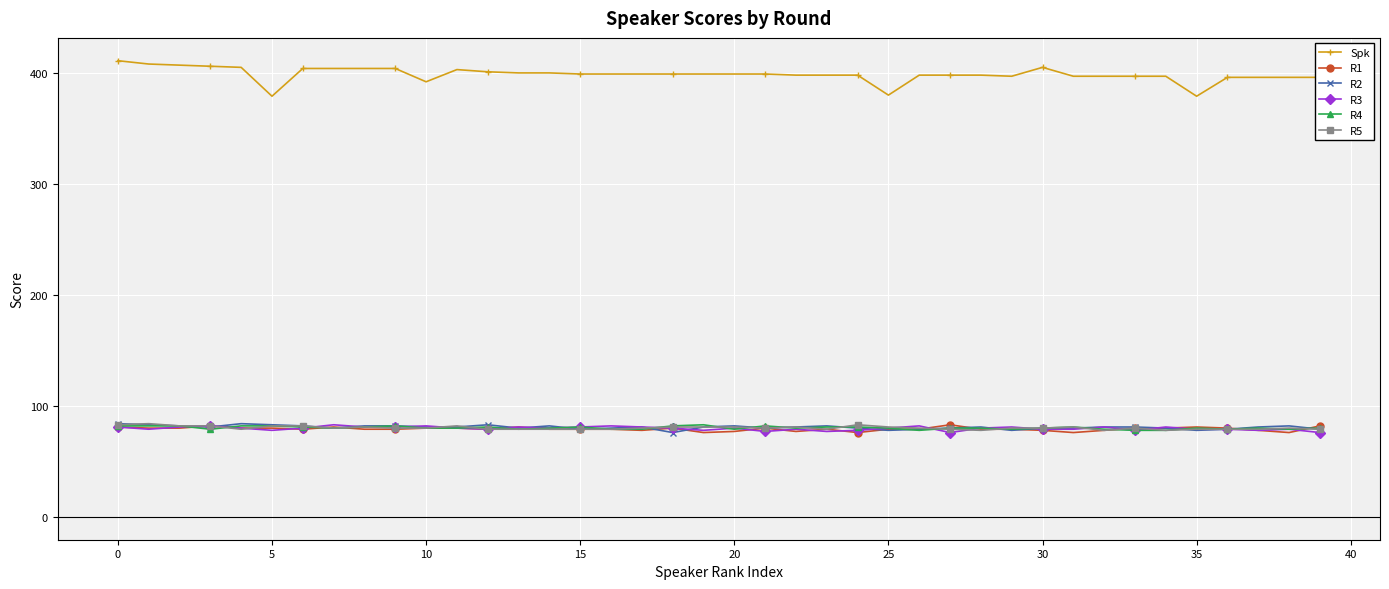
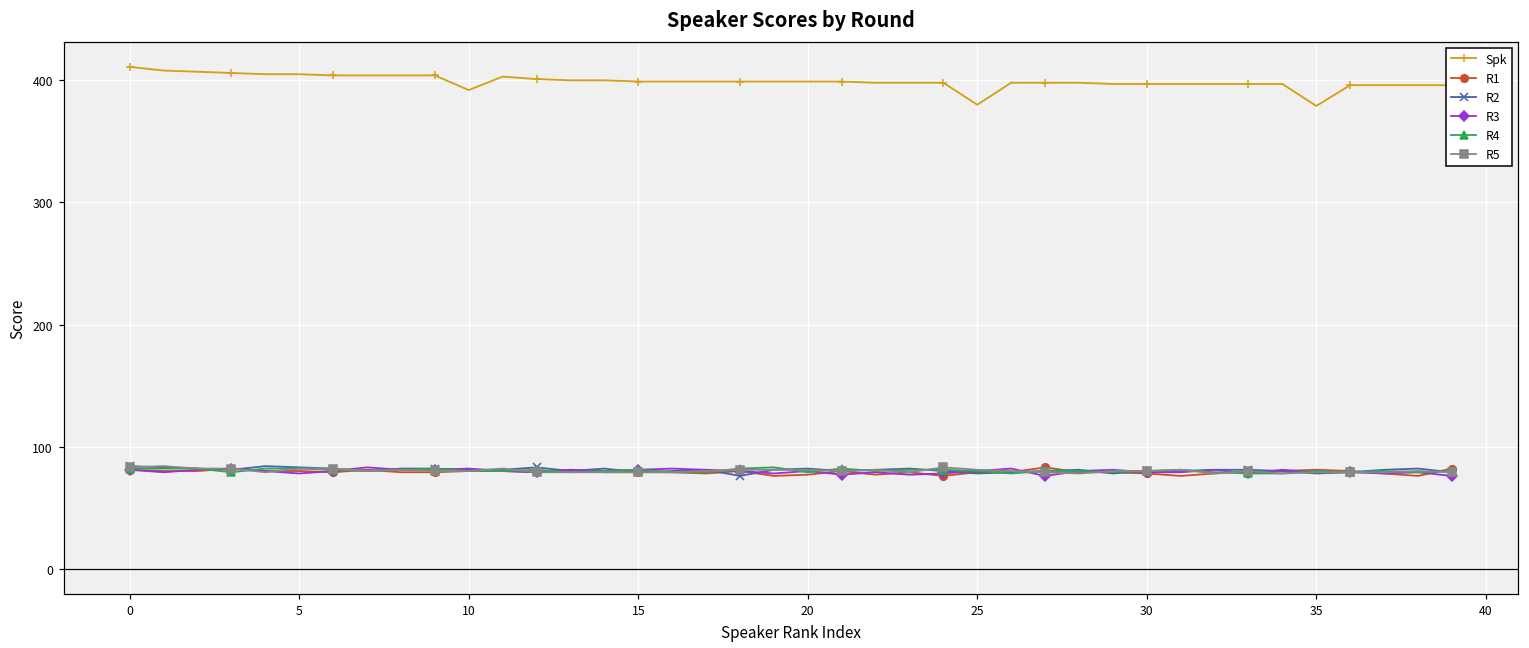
  {
    "Spk": {
      "0": 411,
-     "5": 379,
+     "5": 405,
      "10": 392,
      "15": 399,
      "20": 399,
      "25": 380,
-     "30": 405,
+     "30": 397,
      "35": 379
    }
  }
